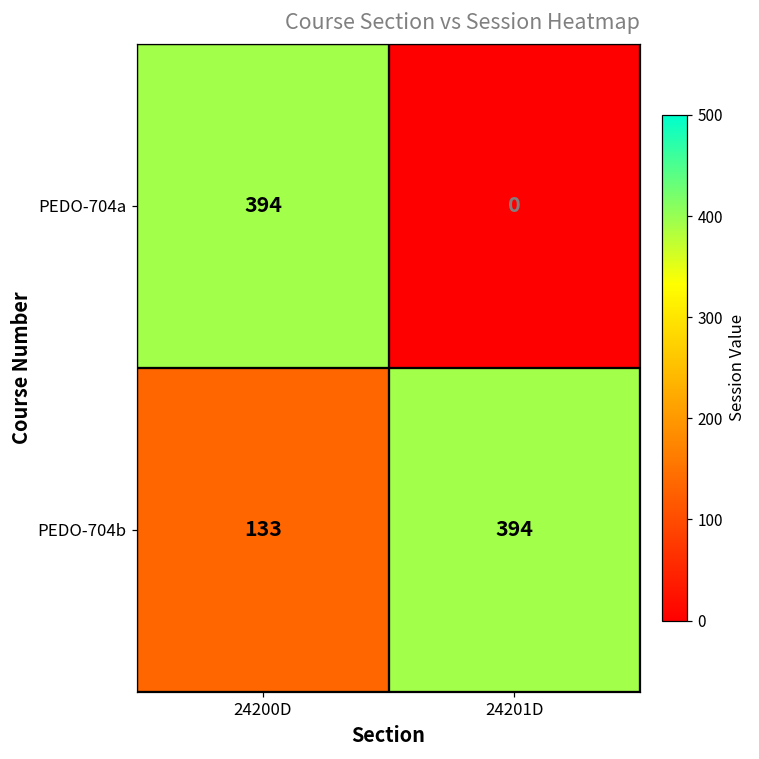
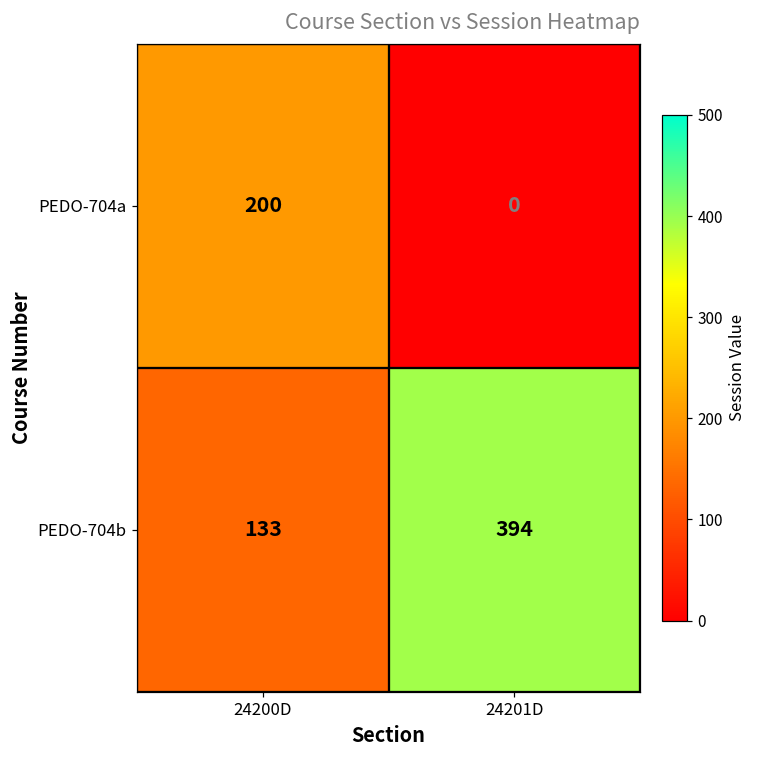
  {
    "PEDO-704a": {
-     "24200D": 394,
+     "24200D": 200,
      "24201D": 0
    },
    "PEDO-704b": {
      "24200D": 133,
      "24201D": 394
    }
  }
